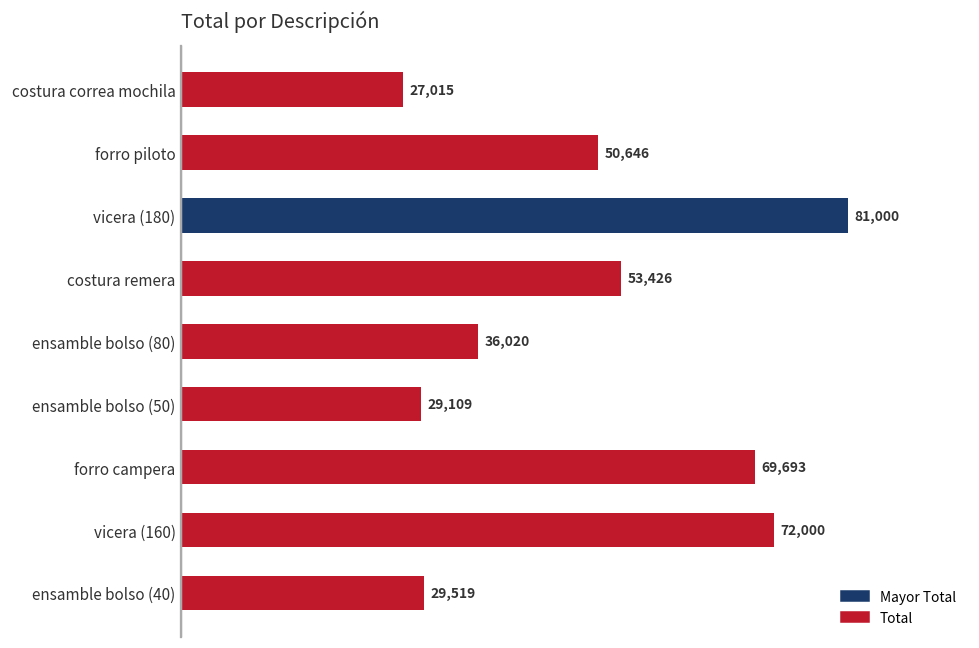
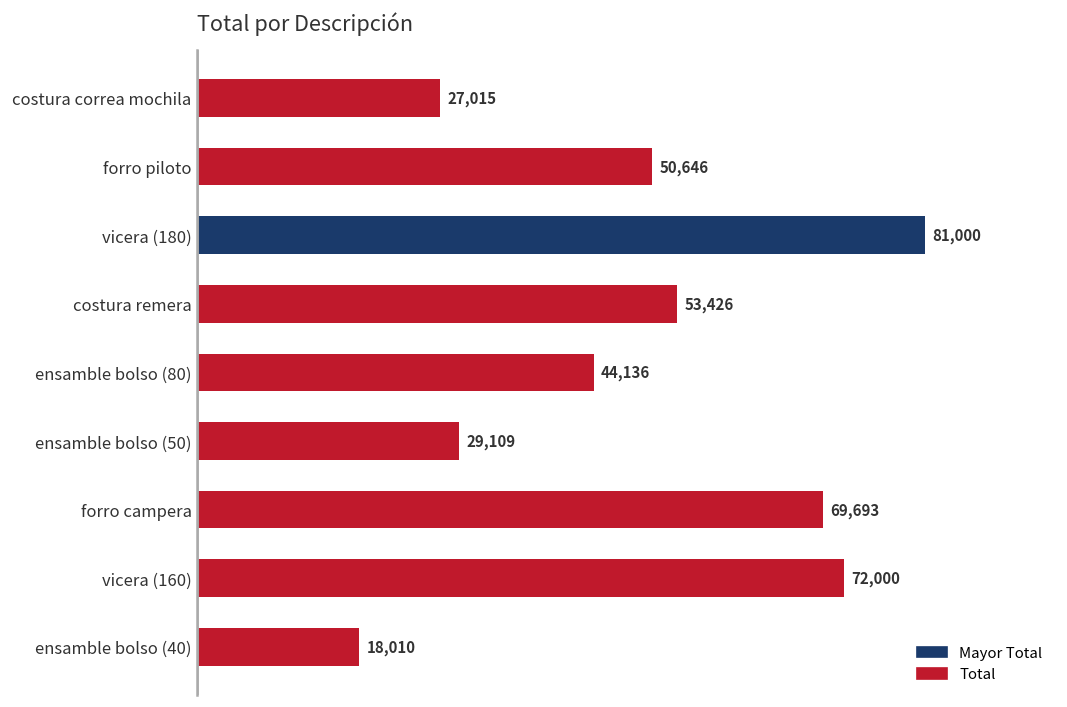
  {
    "costura correa mochila": "27,015",
    "forro piloto": "50,646",
    "vicera (180)": "81,000",
    "costura remera": "53,426",
-   "ensamble bolso (80)": "36,020",
+   "ensamble bolso (80)": "44,136",
    "ensamble bolso (50)": "29,109",
    "forro campera": "69,693",
    "vicera (160)": "72,000",
-   "ensamble bolso (40)": "29,519"
+   "ensamble bolso (40)": "18,010"
  }
